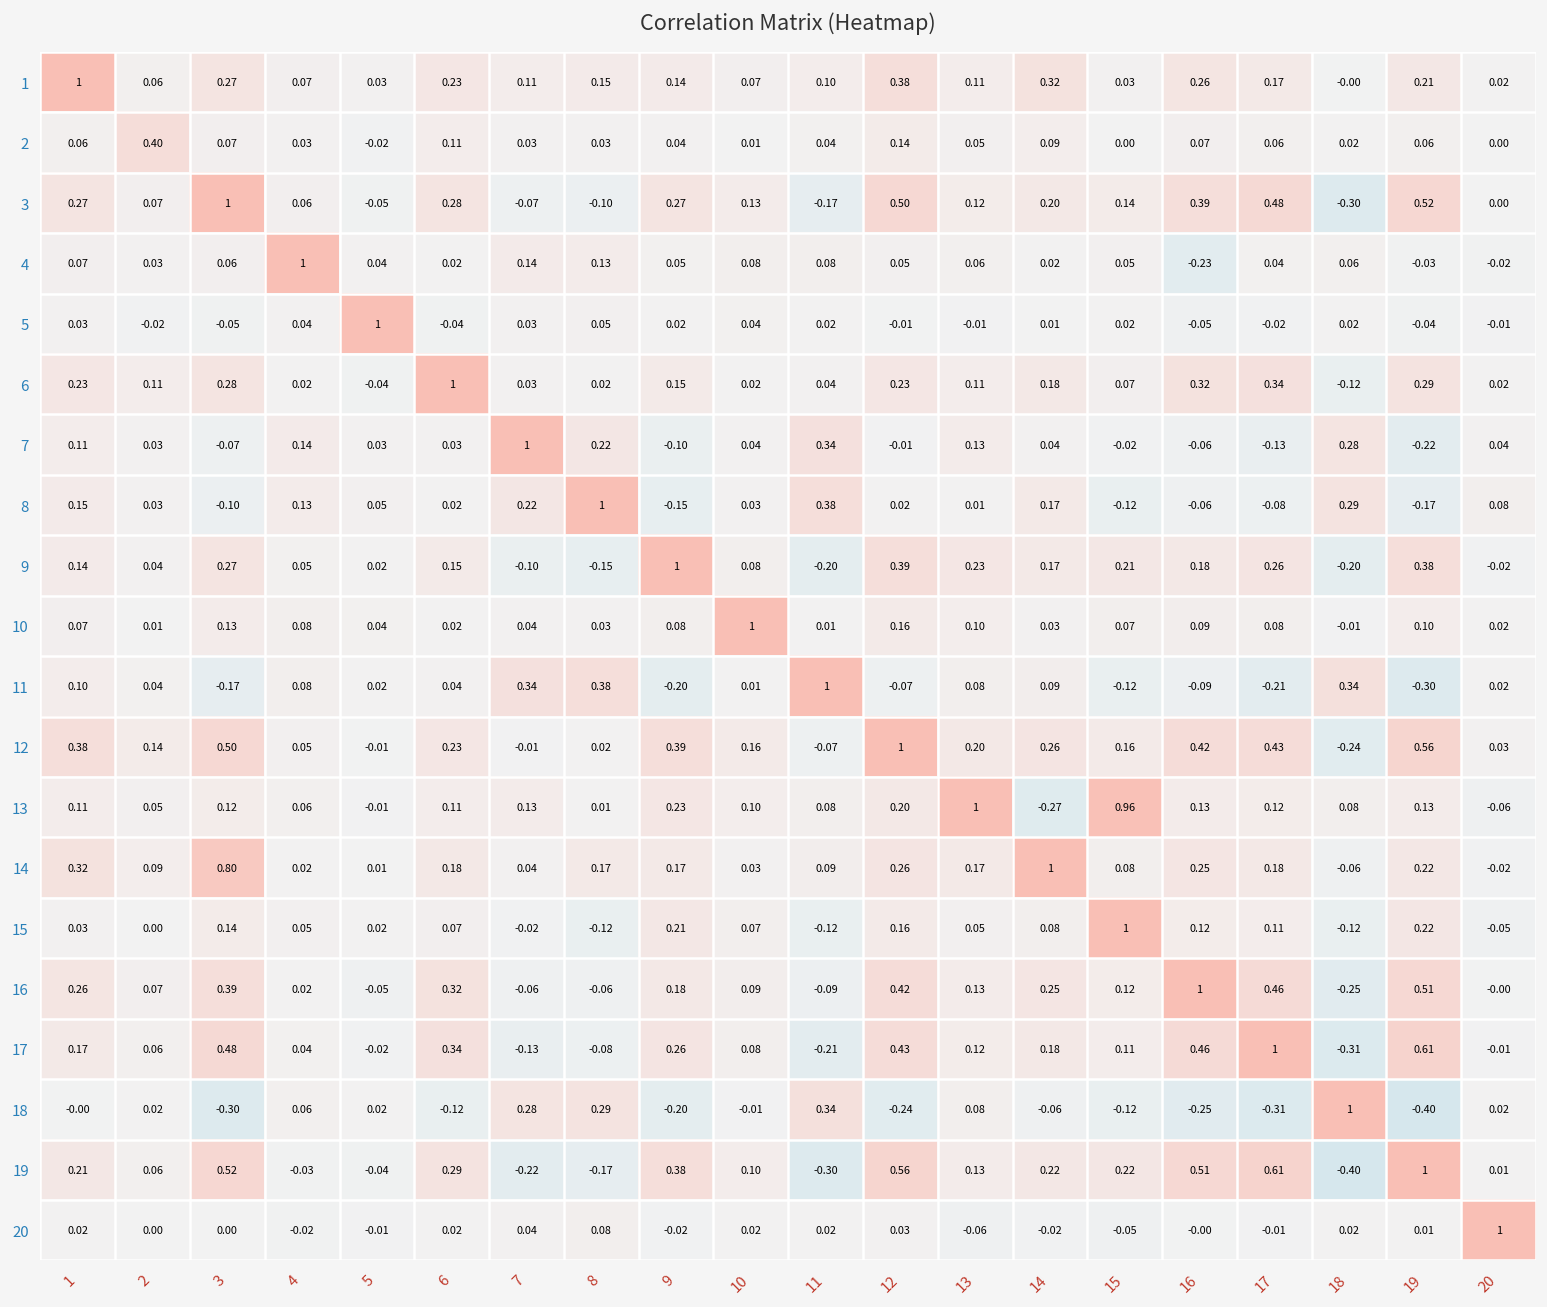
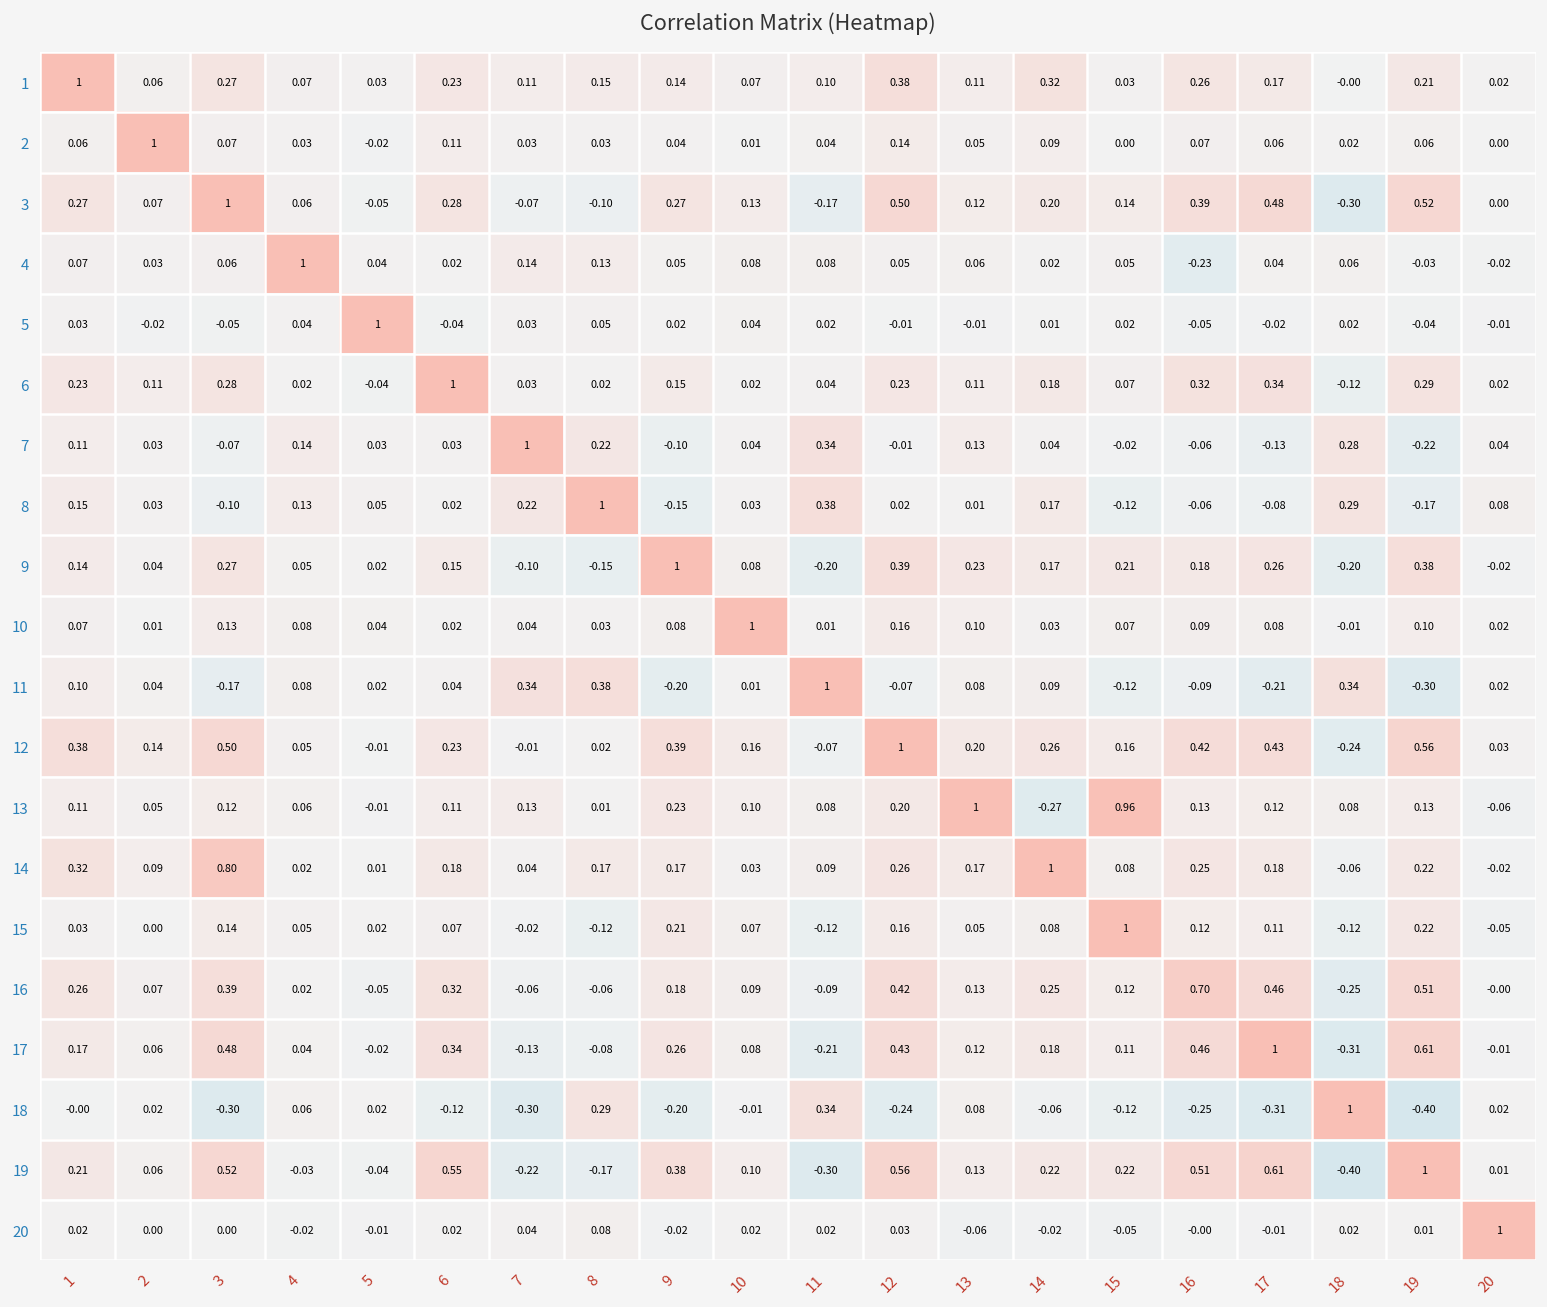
  {
    "2": {
      "1": 0.06,
-     "2": 0.40,
+     "2": 1,
      "3": 0.07,
      "4": 0.03,
      "5": -0.02,
      "6": 0.11,
      "7": 0.03,
      "8": 0.03,
      "9": 0.04,
      "10": 0.01,
      "11": 0.04,
      "12": 0.14,
      "13": 0.05,
      "14": 0.09,
      "15": 0.00,
      "16": 0.07,
      "17": 0.06,
      "18": 0.02,
      "19": 0.06,
      "20": 0.00
    },
    "16": {
      "1": 0.26,
      "2": 0.07,
      "3": 0.39,
      "4": 0.02,
      "5": -0.05,
      "6": 0.32,
      "7": -0.06,
      "8": -0.06,
      "9": 0.18,
      "10": 0.09,
      "11": -0.09,
      "12": 0.42,
      "13": 0.13,
      "14": 0.25,
      "15": 0.12,
-     "16": 1,
+     "16": 0.70,
      "17": 0.46,
      "18": -0.25,
      "19": 0.51,
      "20": -0.00
    },
    "18": {
      "1": -0.00,
      "2": 0.02,
      "3": -0.30,
      "4": 0.06,
      "5": 0.02,
      "6": -0.12,
-     "7": 0.28,
+     "7": -0.30,
      "8": 0.29,
      "9": -0.20,
      "10": -0.01,
      "11": 0.34,
      "12": -0.24,
      "13": 0.08,
      "14": -0.06,
      "15": -0.12,
      "16": -0.25,
      "17": -0.31,
      "18": 1,
      "19": -0.40,
      "20": 0.02
    },
    "19": {
      "1": 0.21,
      "2": 0.06,
      "3": 0.52,
      "4": -0.03,
      "5": -0.04,
-     "6": 0.29,
+     "6": 0.55,
      "7": -0.22,
      "8": -0.17,
      "9": 0.38,
      "10": 0.10,
      "11": -0.30,
      "12": 0.56,
      "13": 0.13,
      "14": 0.22,
      "15": 0.22,
      "16": 0.51,
      "17": 0.61,
      "18": -0.40,
      "19": 1,
      "20": 0.01
    }
  }
